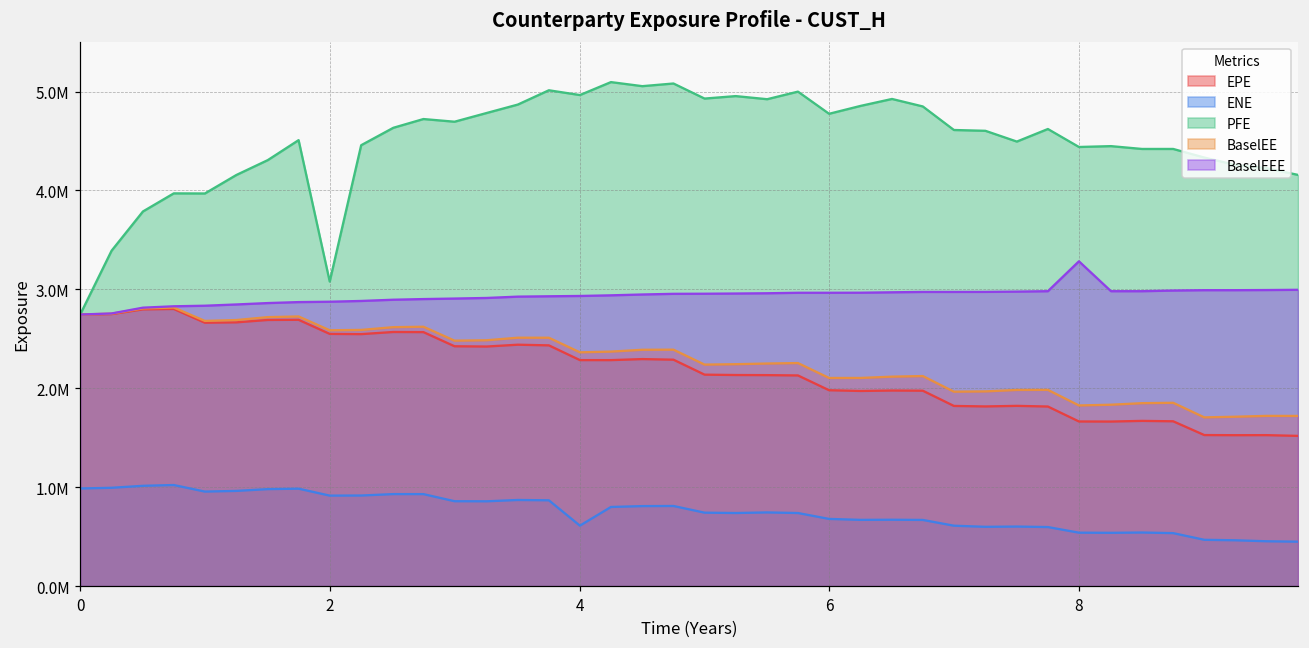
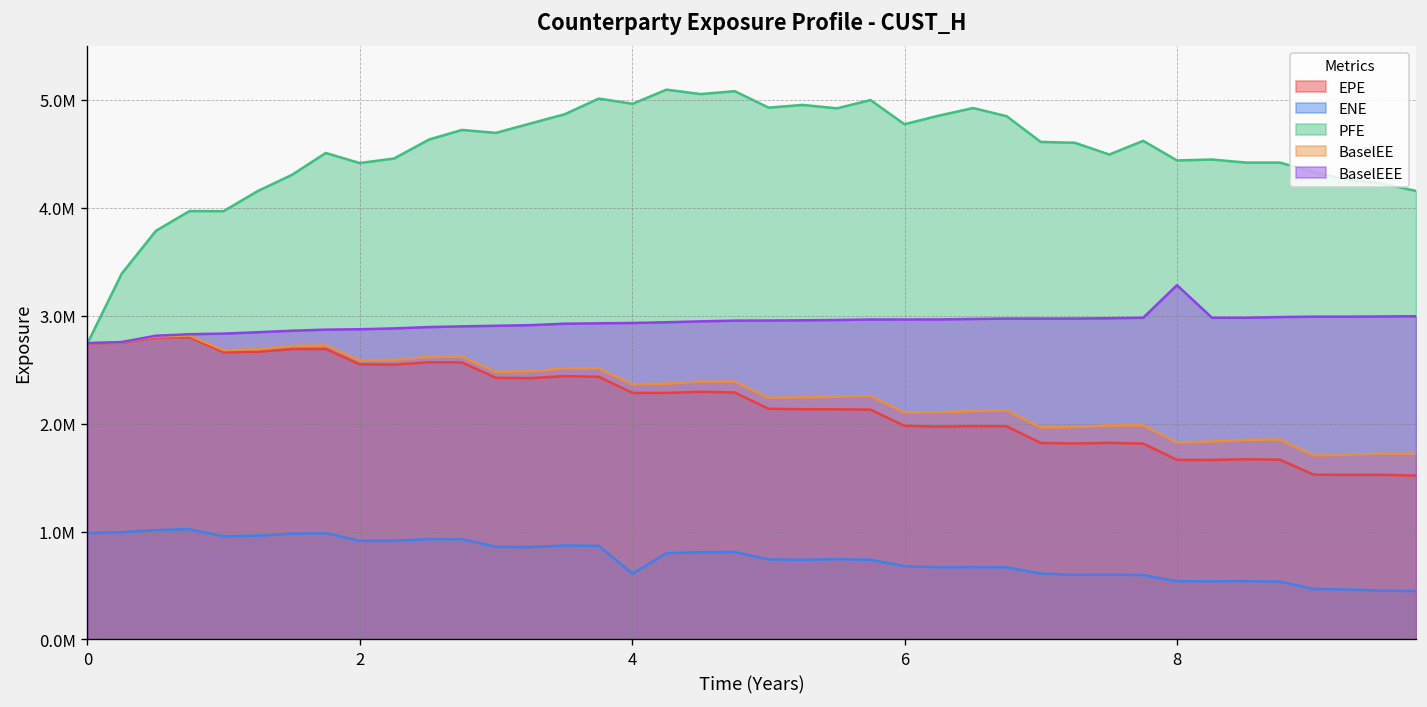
  {
    "ENE": {
      "0": 1000000,
      "2": 900000,
      "4": 600000,
      "6": 700000,
      "8": 500000
    },
    "PFE": {
-     "2": 3100000,
+     "2": 4400000,
      "4": 5000000,
      "6": 4800000,
      "8": 4400000
    },
    "BaselEEE": {
      "2": 2900000,
      "4": 2900000,
      "6": 3000000,
      "8": 3300000
    }
  }
